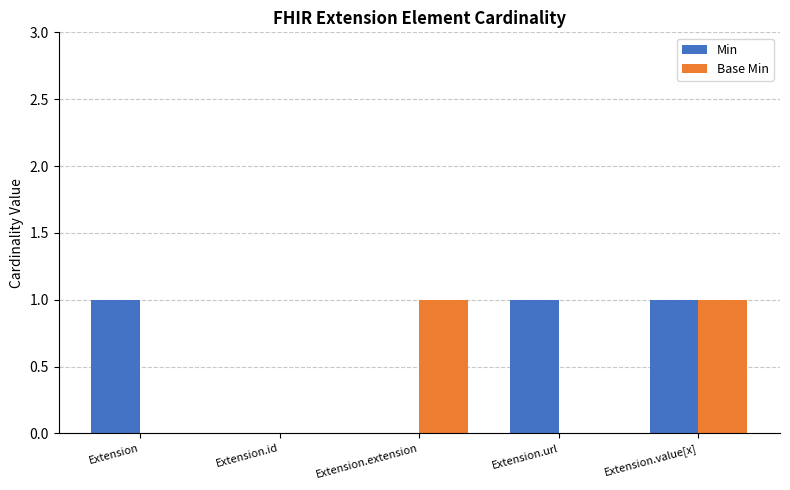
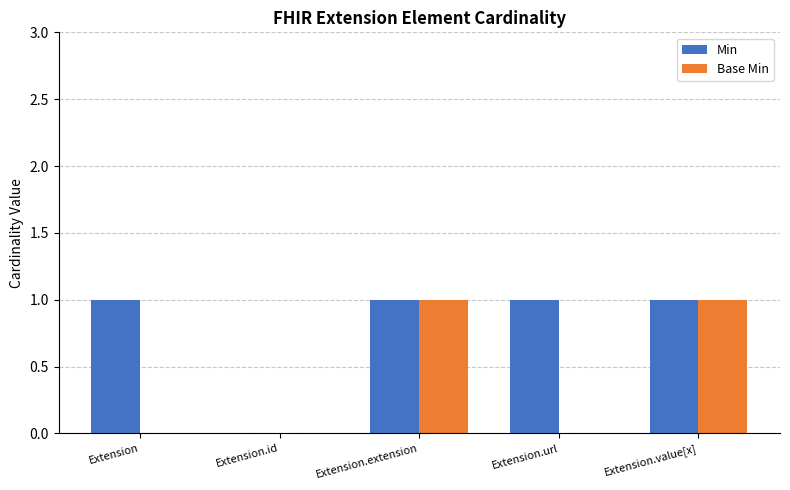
  {
    "Min": {
      "Extension": 1,
      "Extension.id": 0,
-     "Extension.extension": 0,
+     "Extension.extension": 1,
      "Extension.url": 1,
      "Extension.value[x]": 1
    },
    "Base Min": {
      "Extension": 0,
      "Extension.id": 0,
      "Extension.extension": 1,
      "Extension.url": 0,
      "Extension.value[x]": 1
    }
  }
